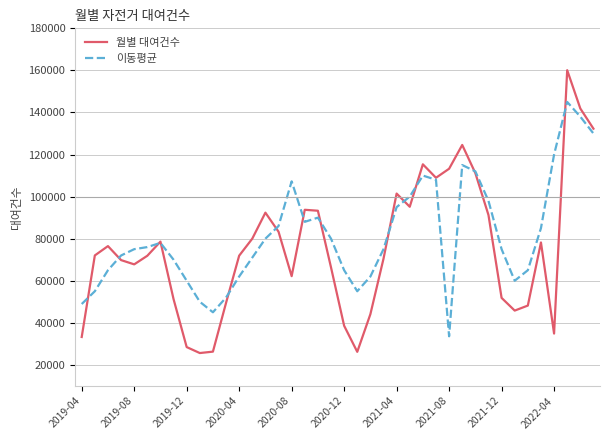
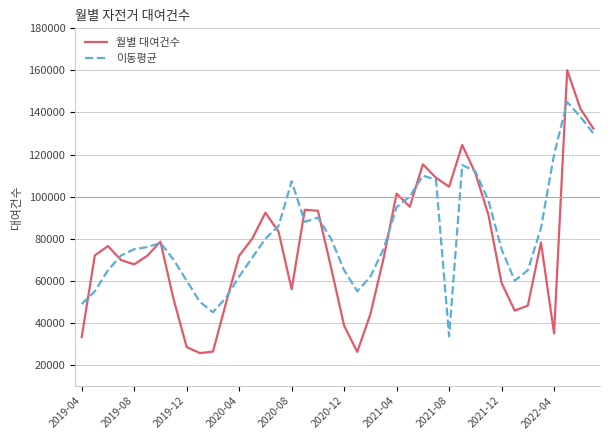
  {
    "월별 대여건수": {
      "2019-04": 33000,
      "2019-08": 68000,
      "2019-12": 28000,
      "2020-04": 72000,
-     "2020-08": 62000,
+     "2020-08": 56000,
      "2020-12": 39000,
      "2021-04": 101000,
-     "2021-08": 113000,
-     "2021-12": 52000,
+     "2021-08": 105000,
+     "2021-12": 59000,
      "2022-04": 35000
    },
    "이동평균": {
      "2019-04": 49000,
      "2019-08": 75000,
      "2019-12": 60000,
      "2020-04": 62000,
      "2020-08": 107000,
      "2020-12": 65000,
      "2021-04": 95000,
      "2021-08": 34000,
      "2021-12": 75000,
      "2022-04": 120000
    }
  }
